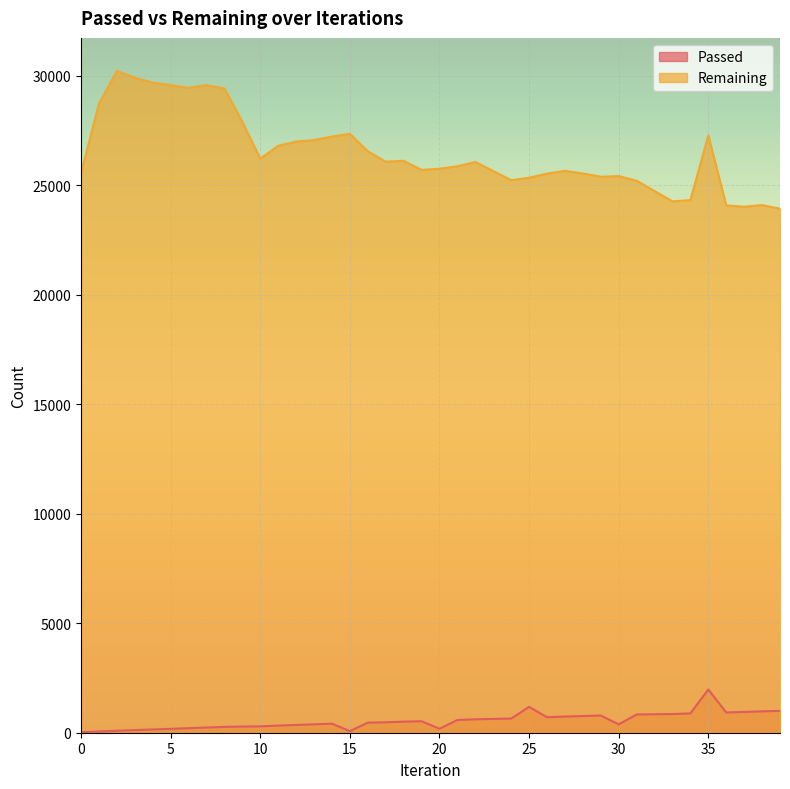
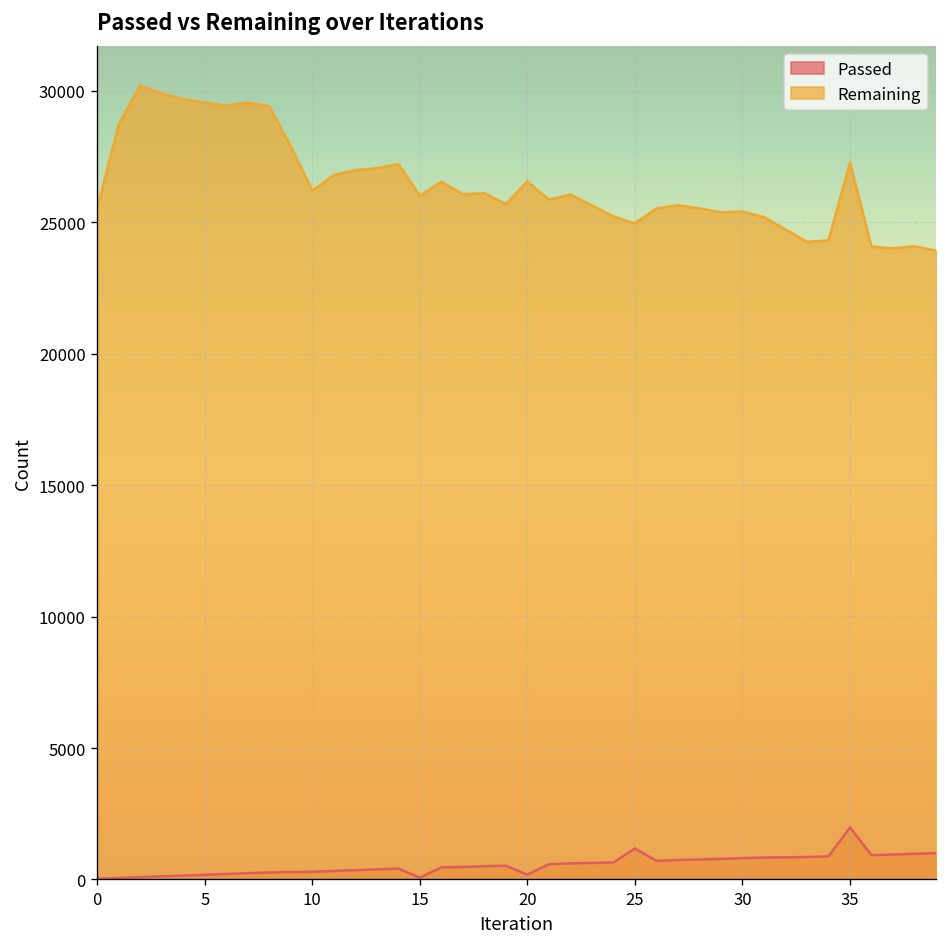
  {
    "Passed": {
      "0": 0,
      "5": 200,
      "10": 300,
      "15": 100,
      "20": 200,
      "25": 1200,
-     "30": 400,
+     "30": 800,
      "35": 2000
    },
    "Remaining": {
      "0": 25500,
      "5": 29600,
      "10": 26200,
-     "15": 27300,
-     "20": 25700,
-     "25": 25300,
+     "15": 26000,
+     "20": 26600,
+     "25": 25000,
      "30": 25400,
      "35": 27300
    }
  }
